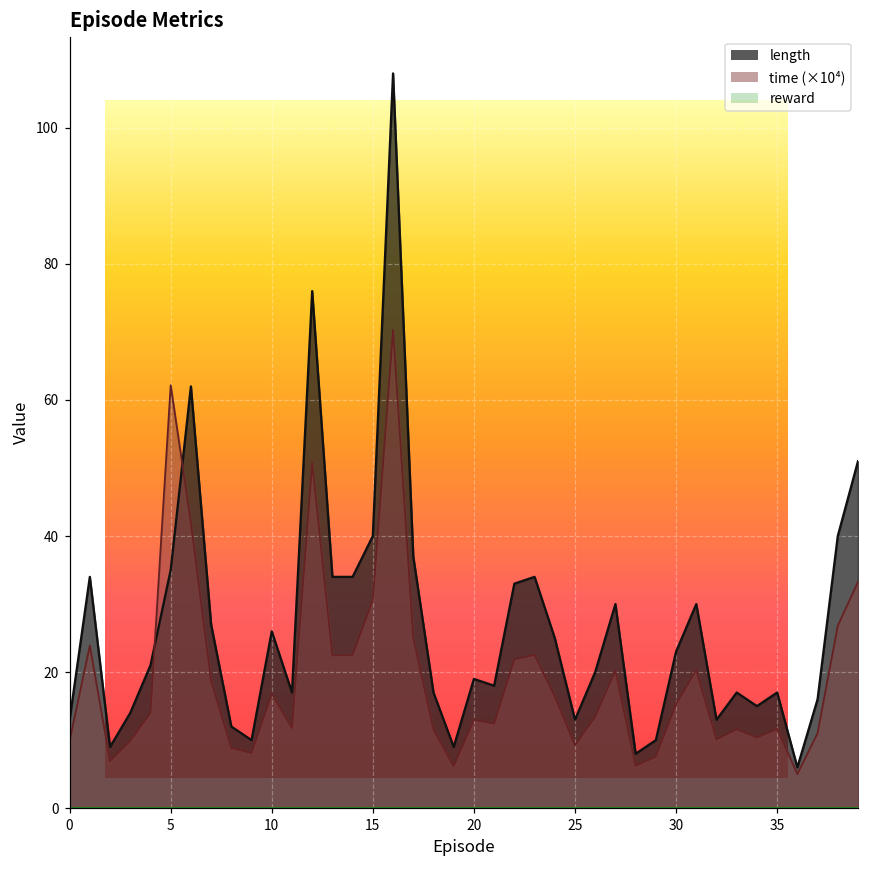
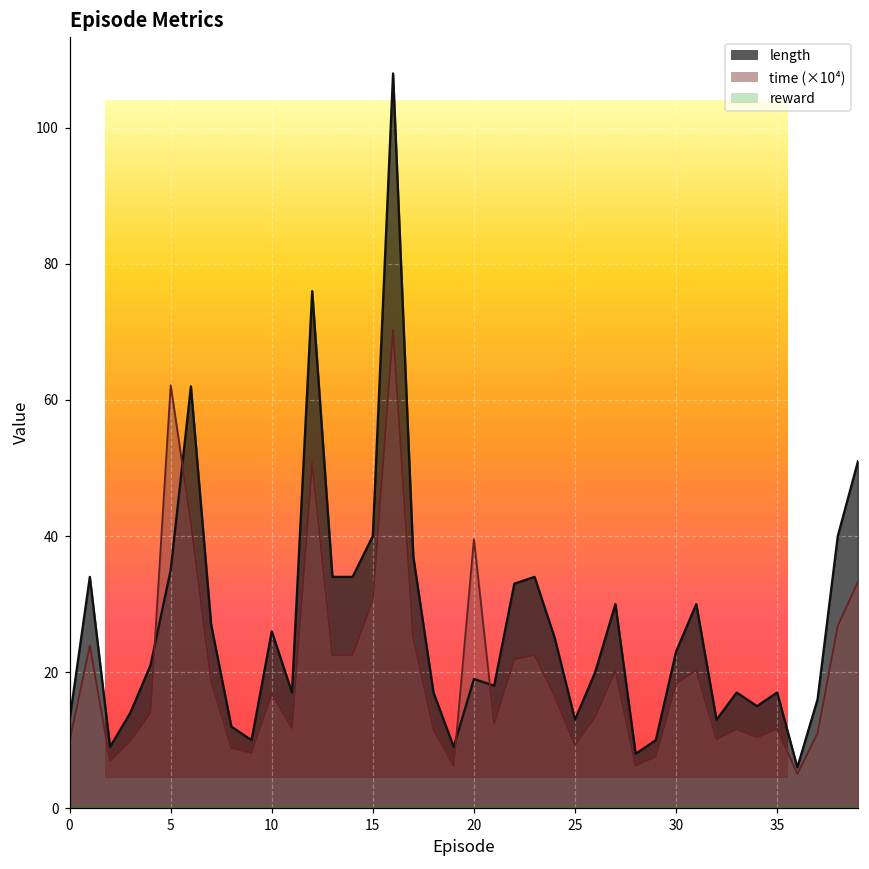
  {
    "time (×10⁴)": {
      "0": 10,
      "5": 62,
      "10": 17,
      "15": 31,
-     "20": 13,
+     "20": 40,
      "25": 9,
-     "30": 15,
+     "30": 18,
      "35": 12
    }
  }
